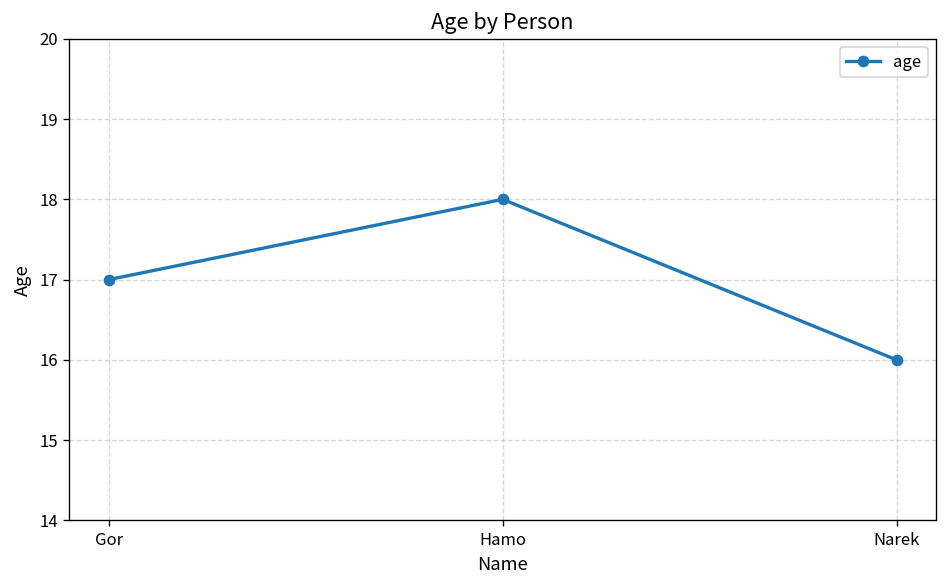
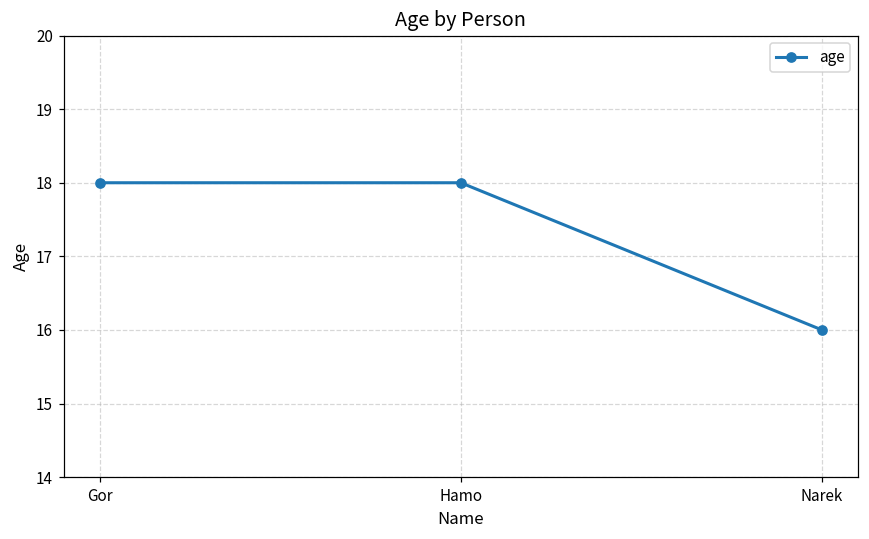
  {
-   "Gor": 17,
+   "Gor": 18,
    "Hamo": 18,
    "Narek": 16
  }
